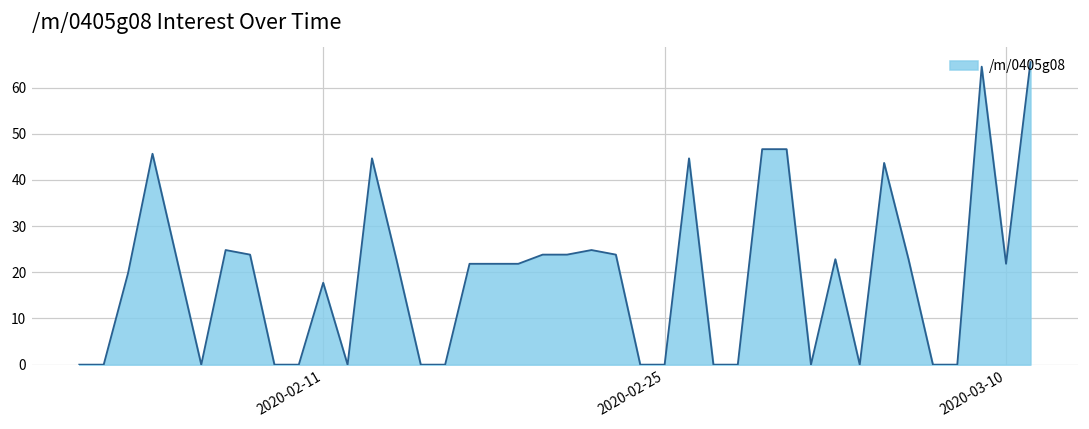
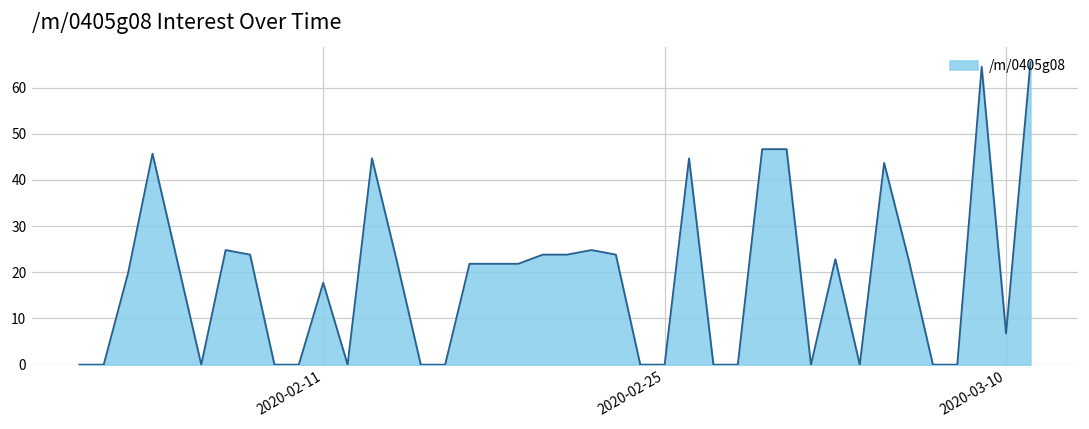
  {
    "2020-02-11": 18,
    "2020-02-25": 0,
-   "2020-03-10": 22
+   "2020-03-10": 7
  }
